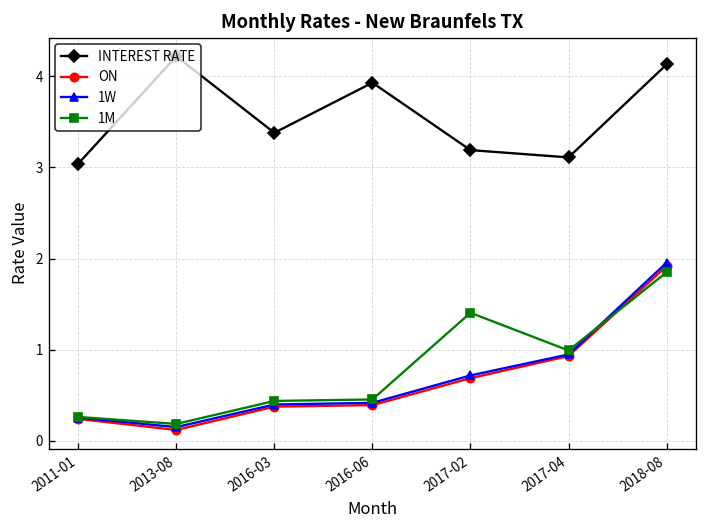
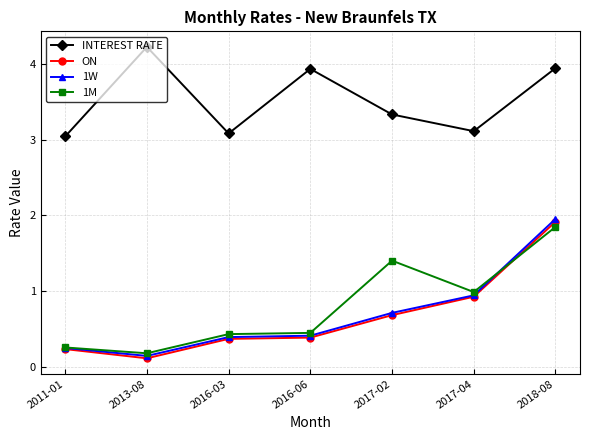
  {
    "INTEREST RATE": {
      "2011-01": 3.0,
-     "2016-03": 3.4,
+     "2016-03": 3.1,
      "2016-06": 3.9,
-     "2017-02": 3.2,
+     "2017-02": 3.3,
      "2017-04": 3.1,
-     "2018-08": 4.1
+     "2018-08": 3.9
    },
    "ON": {
      "2018-08": 1.9
    },
    "1W": {
      "2018-08": 2.0
    },
    "1M": {
      "2013-08": 0.2,
      "2016-03": 0.4,
      "2016-06": 0.5,
      "2017-02": 1.4,
      "2017-04": 1.0,
      "2018-08": 1.8
    }
  }
